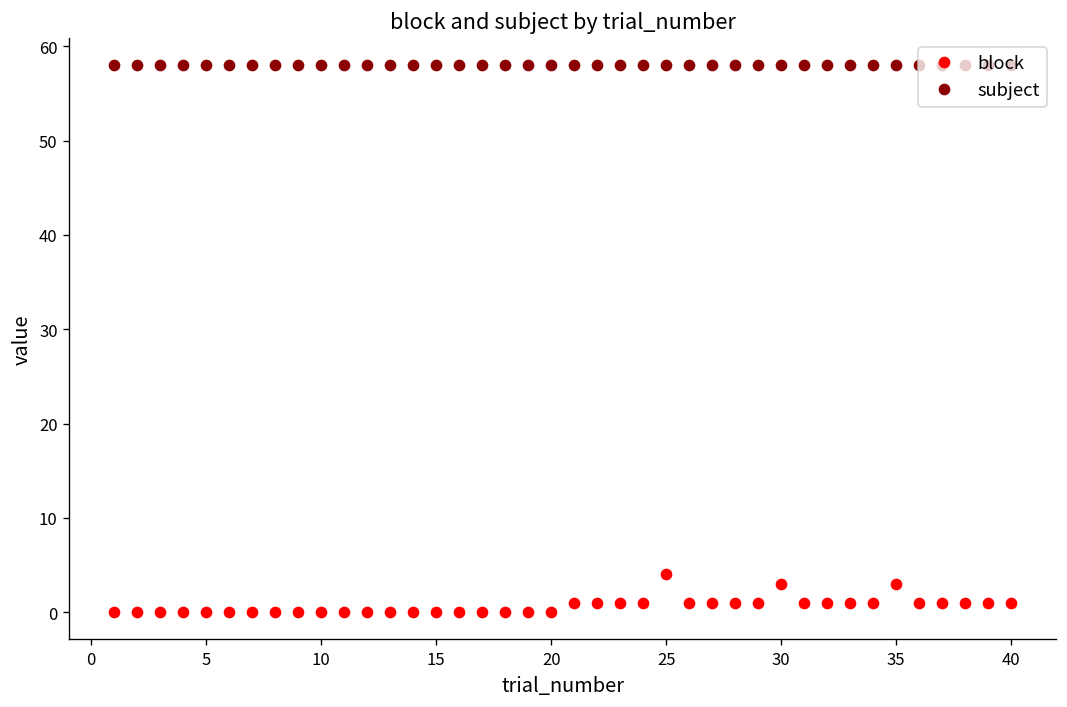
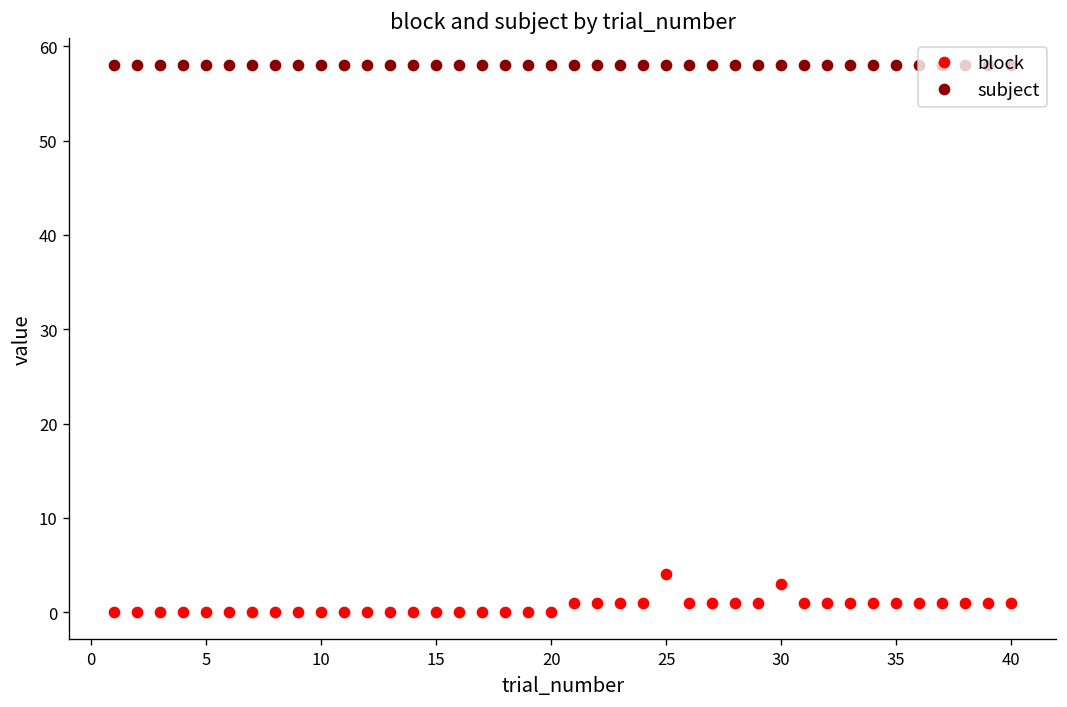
  {
    "block": {
      "5": 0,
      "10": 0,
      "15": 0,
      "20": 0,
      "25": 4,
      "30": 3,
-     "35": 3,
+     "35": 1,
      "40": 1
    },
    "subject": {
      "5": 58,
      "10": 58,
      "15": 58,
      "20": 58,
      "25": 58,
      "30": 58,
      "35": 58
    }
  }
